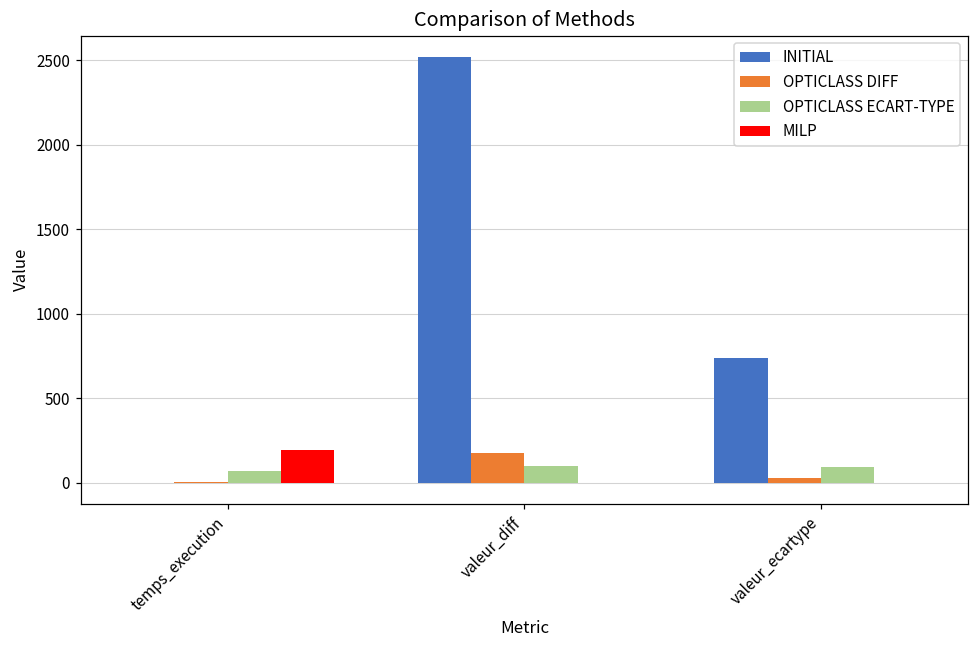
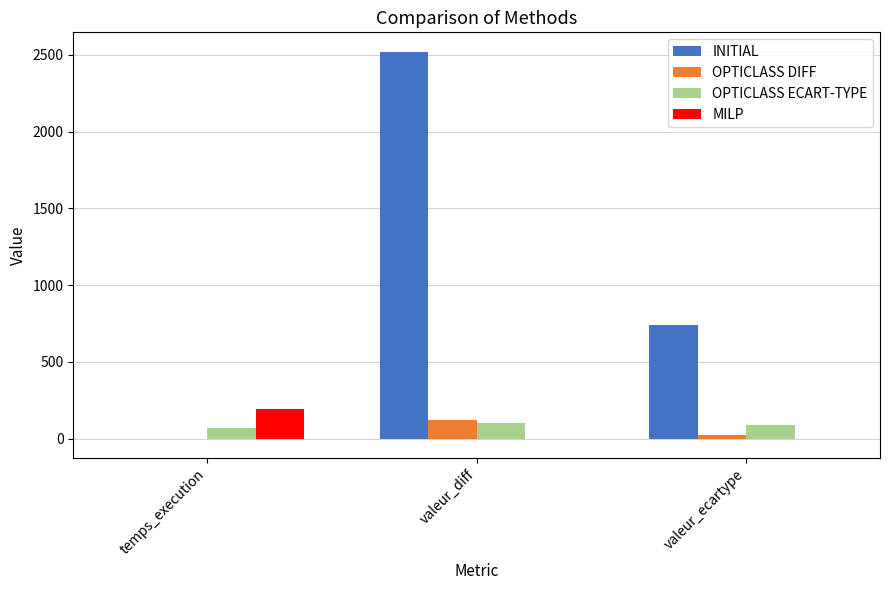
  {
    "INITIAL": {
      "valeur_diff": 2520,
      "valeur_ecartype": 740
    },
    "OPTICLASS DIFF": {
-     "valeur_diff": 170,
+     "valeur_diff": 120,
      "valeur_ecartype": 20
    },
    "OPTICLASS ECART-TYPE": {
      "temps_execution": 70,
      "valeur_diff": 100,
      "valeur_ecartype": 90
    },
    "MILP": {
      "temps_execution": 190
    }
  }
